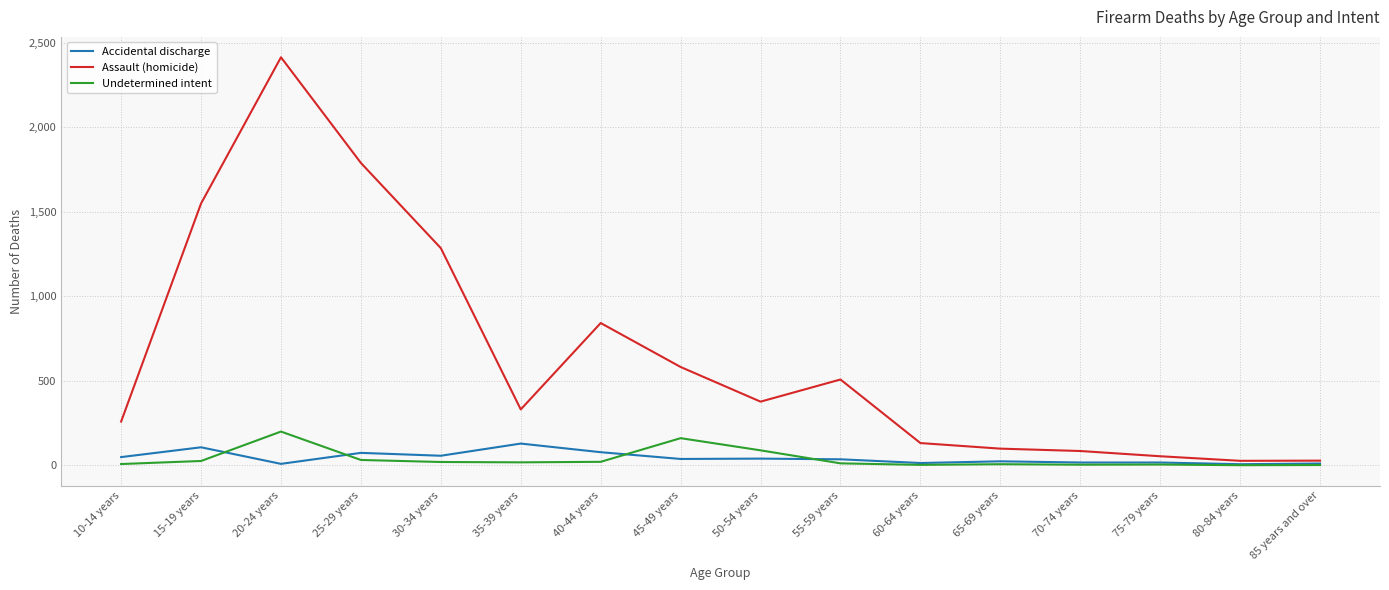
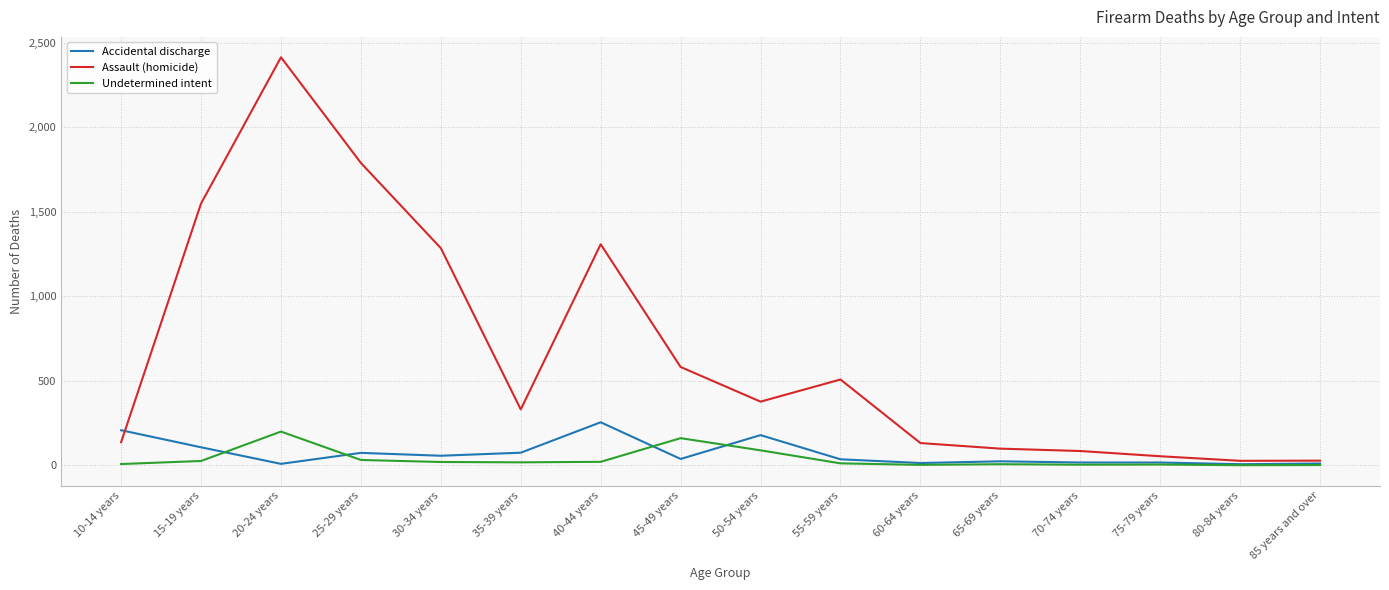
  {
    "Accidental discharge": {
-     "10-14 years": "50",
+     "10-14 years": "210",
      "15-19 years": "110",
      "20-24 years": "10",
      "25-29 years": "70",
      "30-34 years": "60",
-     "35-39 years": "130",
-     "40-44 years": "80",
+     "35-39 years": "80",
+     "40-44 years": "260",
      "45-49 years": "40",
-     "50-54 years": "40",
+     "50-54 years": "180",
      "55-59 years": "40",
      "65-69 years": "20"
    },
    "Assault (homicide)": {
-     "10-14 years": "260",
+     "10-14 years": "140",
      "15-19 years": "1,550",
      "20-24 years": "2,410",
      "25-29 years": "1,790",
      "30-34 years": "1,290",
      "35-39 years": "330",
-     "40-44 years": "840",
+     "40-44 years": "1,310",
      "45-49 years": "580",
      "50-54 years": "380",
      "55-59 years": "510",
      "60-64 years": "130",
      "65-69 years": "100",
      "70-74 years": "90",
      "75-79 years": "50",
      "80-84 years": "30",
      "85 years and over": "30"
    },
    "Undetermined intent": {
      "10-14 years": "10",
      "15-19 years": "30",
      "20-24 years": "200",
      "25-29 years": "30",
      "30-34 years": "20",
      "35-39 years": "20",
      "40-44 years": "20",
      "45-49 years": "160",
      "50-54 years": "90",
      "55-59 years": "10",
      "65-69 years": "10"
    }
  }
